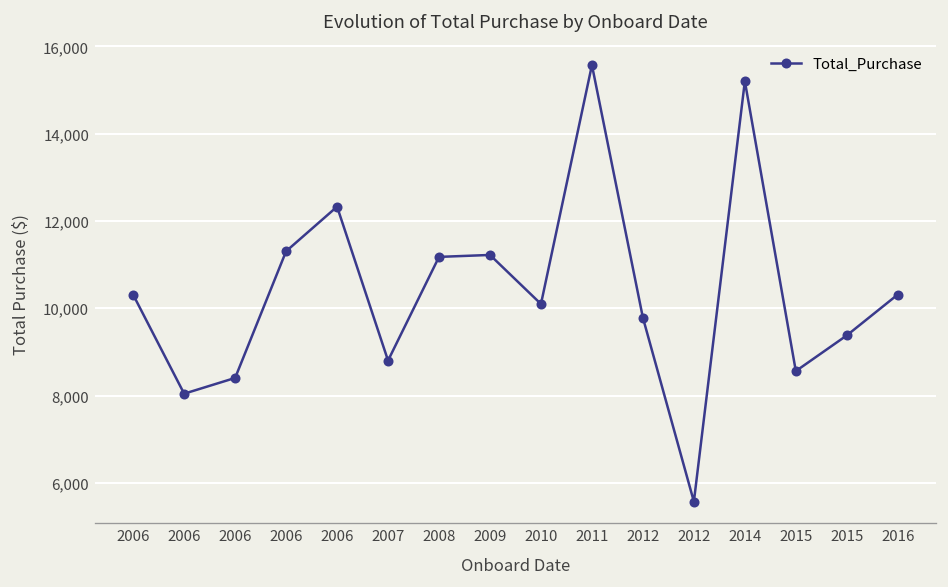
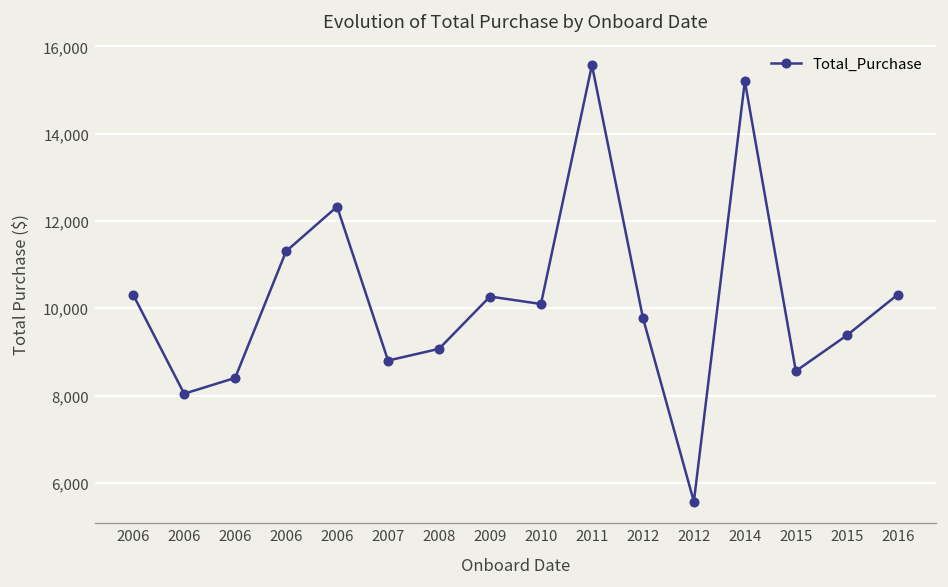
  {
    "2007": "8,800",
-   "2008": "11,200",
-   "2009": "11,200",
+   "2008": "9,100",
+   "2009": "10,300",
    "2010": "10,100",
    "2011": "15,600",
    "2014": "15,200",
    "2016": "10,300"
  }
